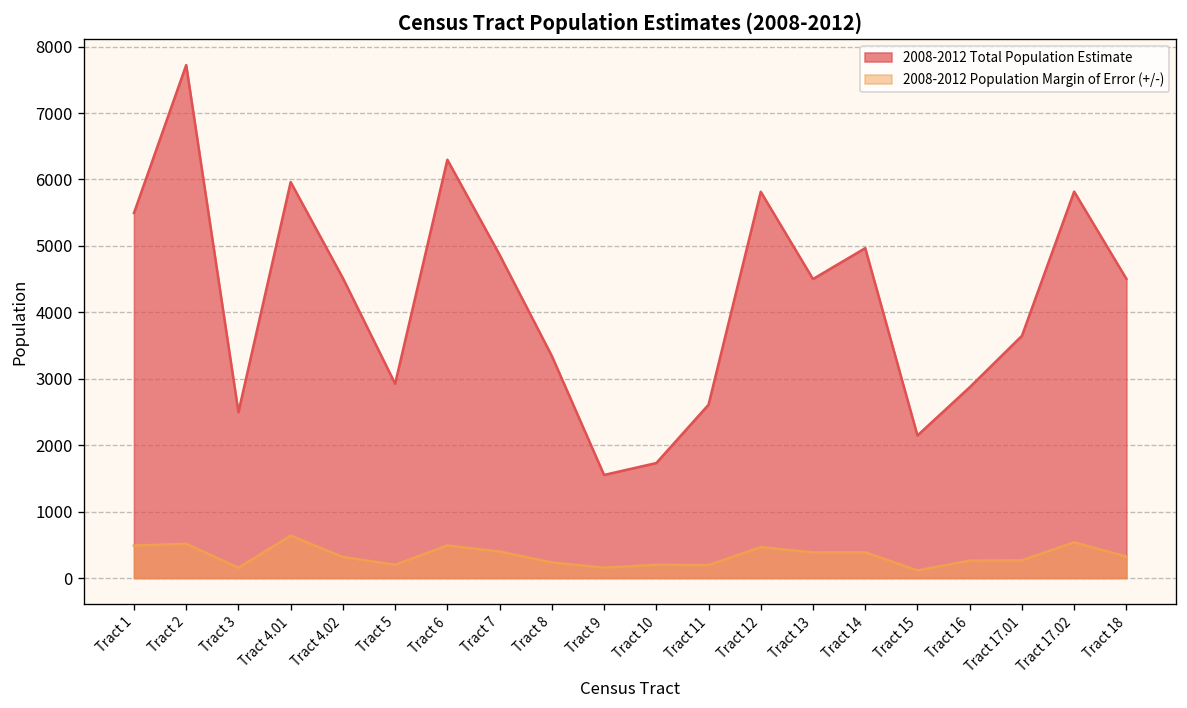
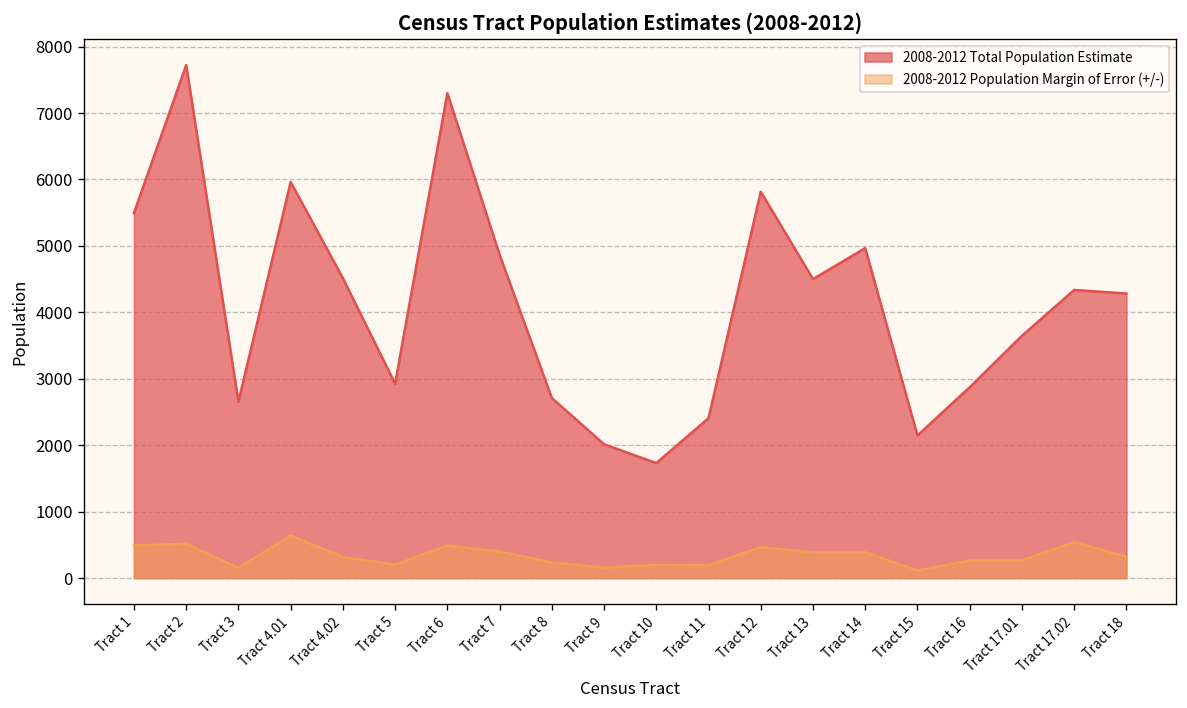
  {
    "2008-2012 Total Population Estimate": {
      "Tract 1": 5500,
      "Tract 2": 7700,
-     "Tract 3": 2500,
+     "Tract 3": 2700,
      "Tract 4.01": 6000,
      "Tract 4.02": 4500,
      "Tract 5": 2900,
-     "Tract 6": 6300,
+     "Tract 6": 7300,
      "Tract 7": 4900,
-     "Tract 8": 3300,
-     "Tract 9": 1600,
+     "Tract 8": 2700,
+     "Tract 9": 2000,
      "Tract 10": 1700,
-     "Tract 11": 2600,
+     "Tract 11": 2400,
      "Tract 12": 5800,
      "Tract 13": 4500,
      "Tract 14": 5000,
      "Tract 15": 2100,
      "Tract 16": 2900,
      "Tract 17.01": 3600,
-     "Tract 17.02": 5800,
-     "Tract 18": 4500
+     "Tract 17.02": 4300,
+     "Tract 18": 4300
    },
    "2008-2012 Population Margin of Error (+/-)": {
      "Tract 1": 500,
      "Tract 2": 500,
      "Tract 3": 200,
      "Tract 4.01": 600,
      "Tract 4.02": 300,
      "Tract 5": 200,
      "Tract 6": 500,
      "Tract 7": 400,
      "Tract 8": 200,
      "Tract 9": 200,
      "Tract 10": 200,
      "Tract 11": 200,
      "Tract 12": 500,
      "Tract 13": 400,
      "Tract 14": 400,
      "Tract 15": 100,
      "Tract 16": 300,
      "Tract 17.01": 300,
      "Tract 17.02": 500,
      "Tract 18": 300
    }
  }
